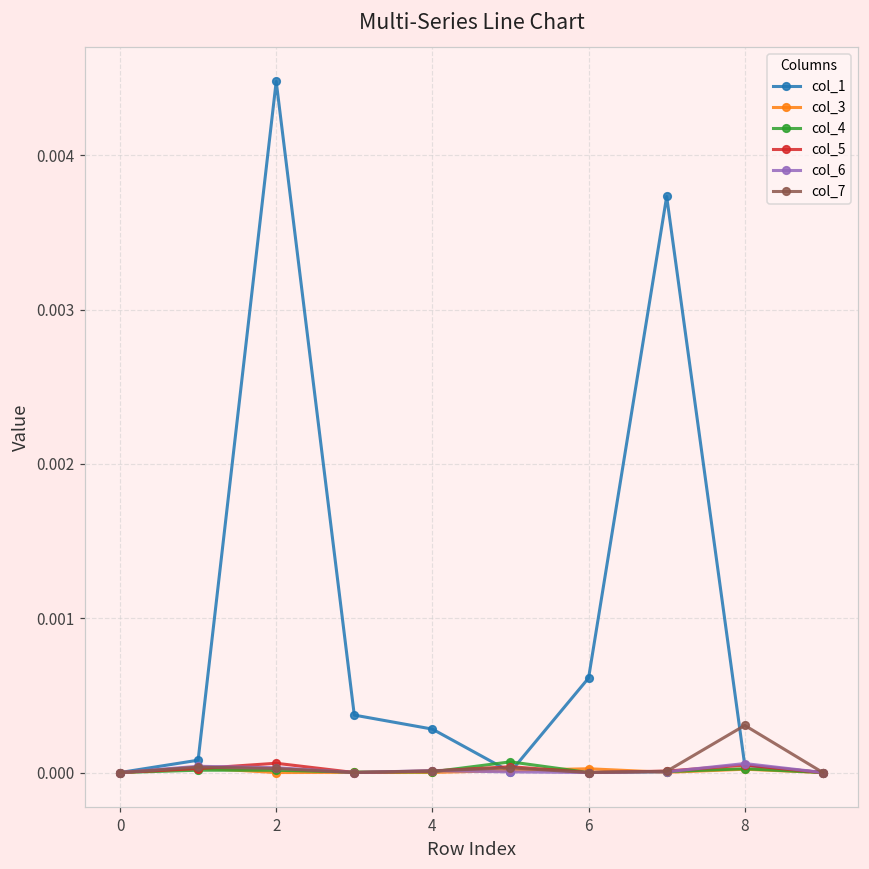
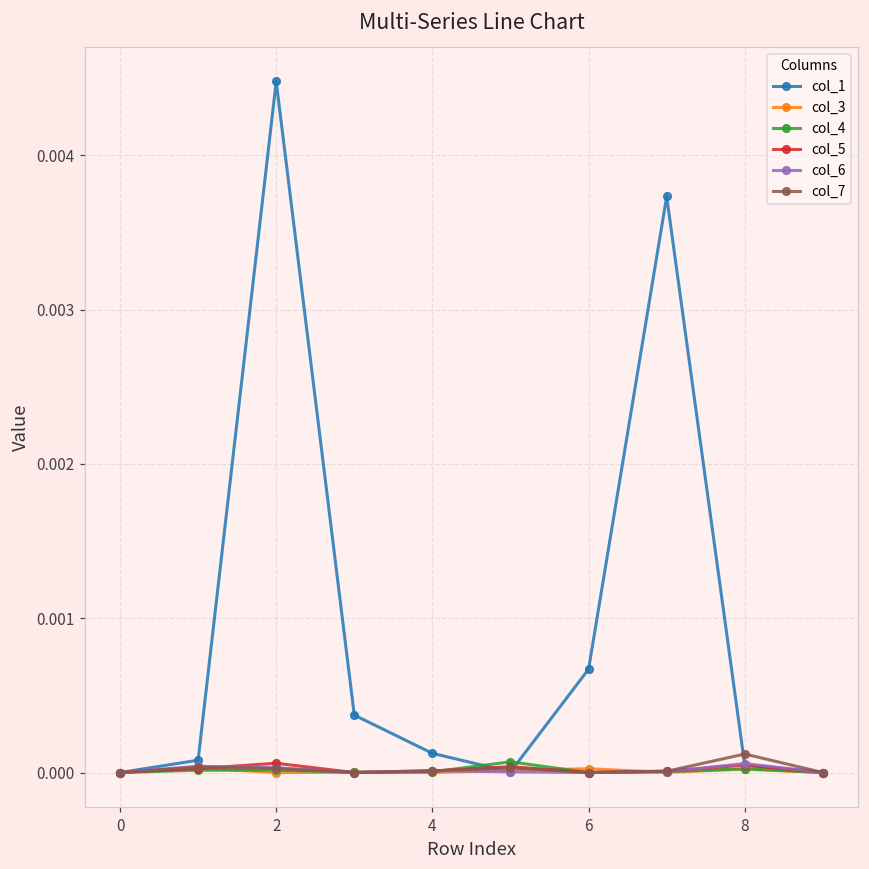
  {
    "col_1": {
      "2": 0.00448,
-     "4": 0.00028,
-     "6": 0.00061
+     "4": 0.00012,
+     "6": 0.00067
    },
    "col_3": {
      "6": 0.00002
    },
    "col_5": {
      "2": 0.00006
    },
    "col_7": {
-     "8": 0.00031
+     "8": 0.00012
    }
  }
